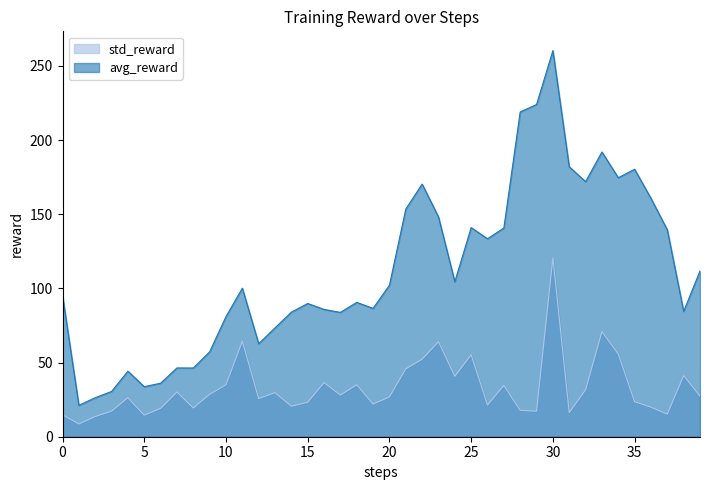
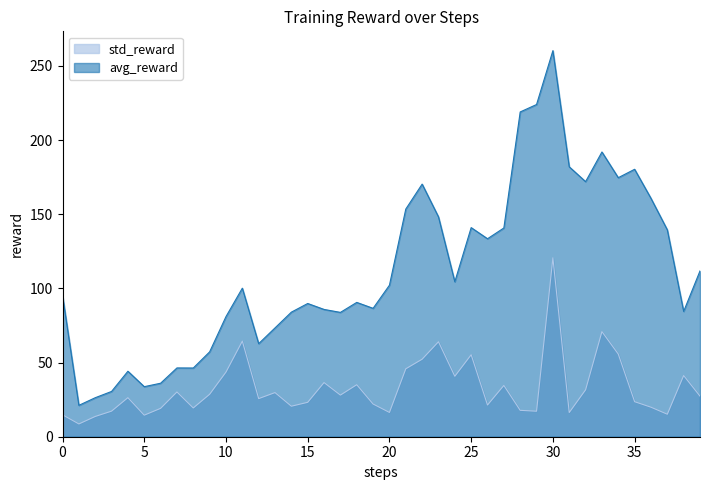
  {
    "std_reward": {
      "0": 15,
      "5": 15,
-     "10": 35,
+     "10": 44,
      "15": 23,
-     "20": 27,
+     "20": 16,
      "25": 55,
      "30": 121,
      "35": 24
    },
    "avg_reward": {
      "0": 95,
      "5": 34,
      "10": 81,
      "15": 90,
      "20": 102,
      "25": 141,
      "30": 260,
      "35": 180
    }
  }
